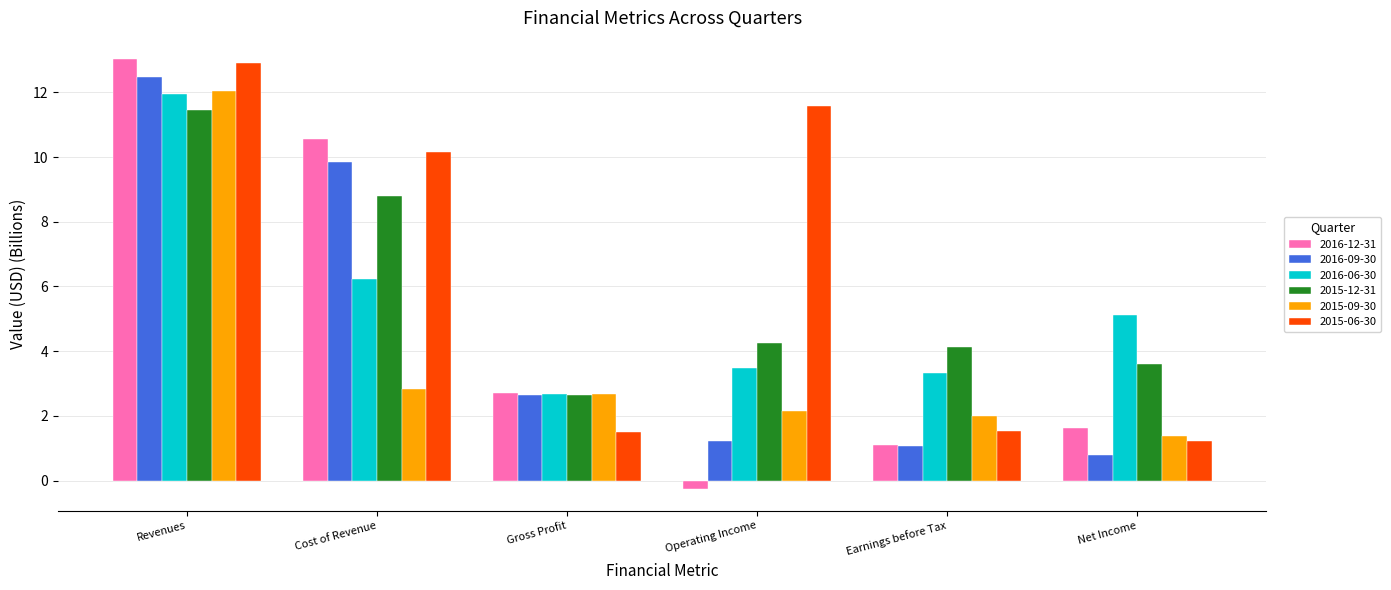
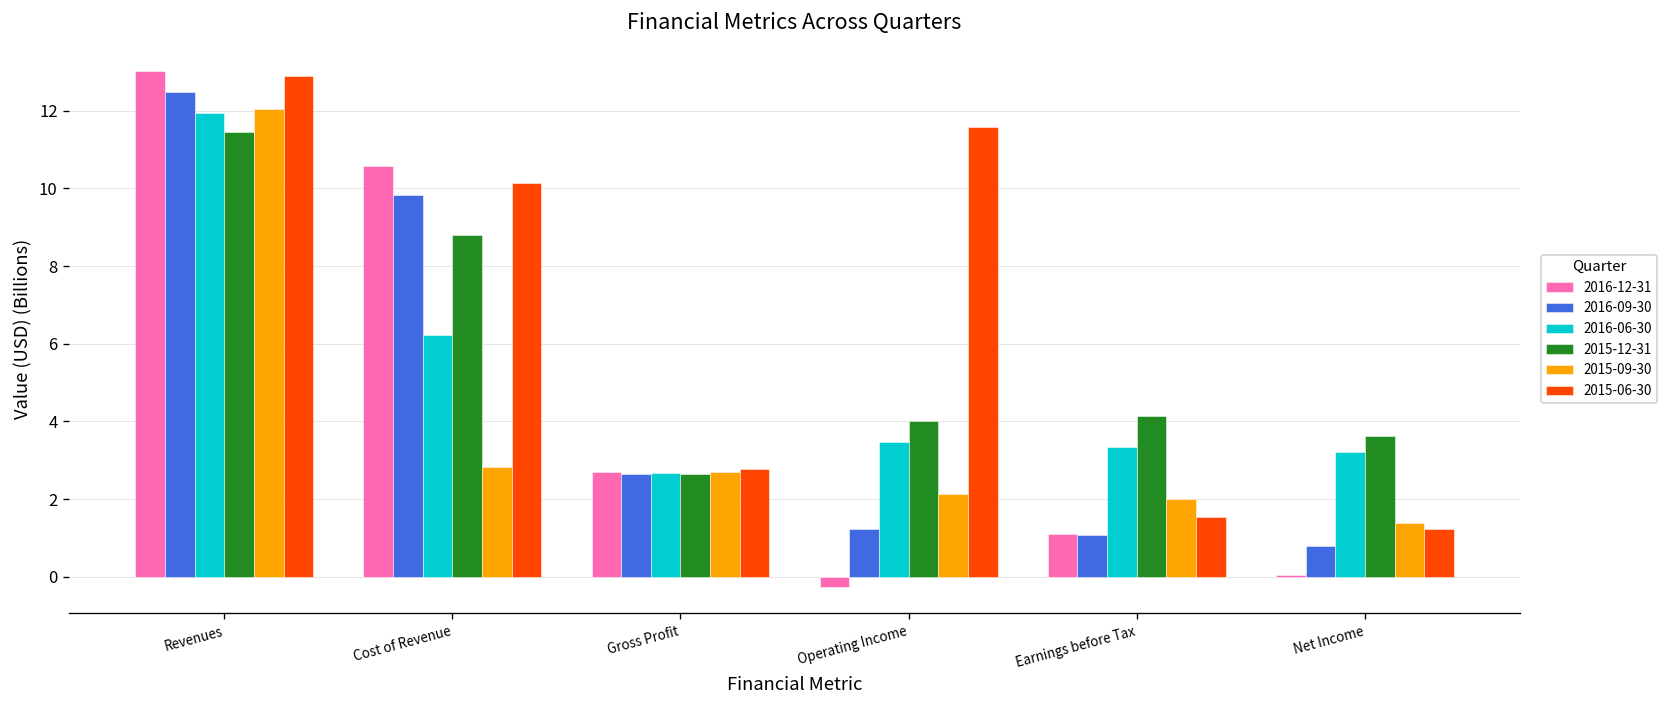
  {
    "2016-12-31": {
      "Revenues": 13.0,
      "Cost of Revenue": 10.6,
      "Gross Profit": 2.7,
      "Operating Income": -0.3,
      "Earnings before Tax": 1.1,
-     "Net Income": 1.6
+     "Net Income": 0.1
    },
    "2016-09-30": {
      "Revenues": 12.5,
      "Cost of Revenue": 9.8,
      "Gross Profit": 2.6,
      "Operating Income": 1.2,
      "Earnings before Tax": 1.1,
      "Net Income": 0.8
    },
    "2016-06-30": {
      "Revenues": 12.0,
      "Cost of Revenue": 6.2,
      "Gross Profit": 2.7,
      "Operating Income": 3.5,
      "Earnings before Tax": 3.3,
-     "Net Income": 5.1
+     "Net Income": 3.2
    },
    "2015-12-31": {
      "Revenues": 11.5,
      "Cost of Revenue": 8.8,
      "Gross Profit": 2.7,
-     "Operating Income": 4.3,
+     "Operating Income": 4.0,
      "Earnings before Tax": 4.1,
      "Net Income": 3.6
    },
    "2015-09-30": {
      "Revenues": 12.0,
      "Cost of Revenue": 2.8,
      "Gross Profit": 2.7,
      "Operating Income": 2.1,
      "Earnings before Tax": 2.0,
      "Net Income": 1.4
    },
    "2015-06-30": {
      "Revenues": 12.9,
      "Cost of Revenue": 10.1,
-     "Gross Profit": 1.5,
+     "Gross Profit": 2.8,
      "Operating Income": 11.6,
      "Earnings before Tax": 1.5,
      "Net Income": 1.2
    }
  }
